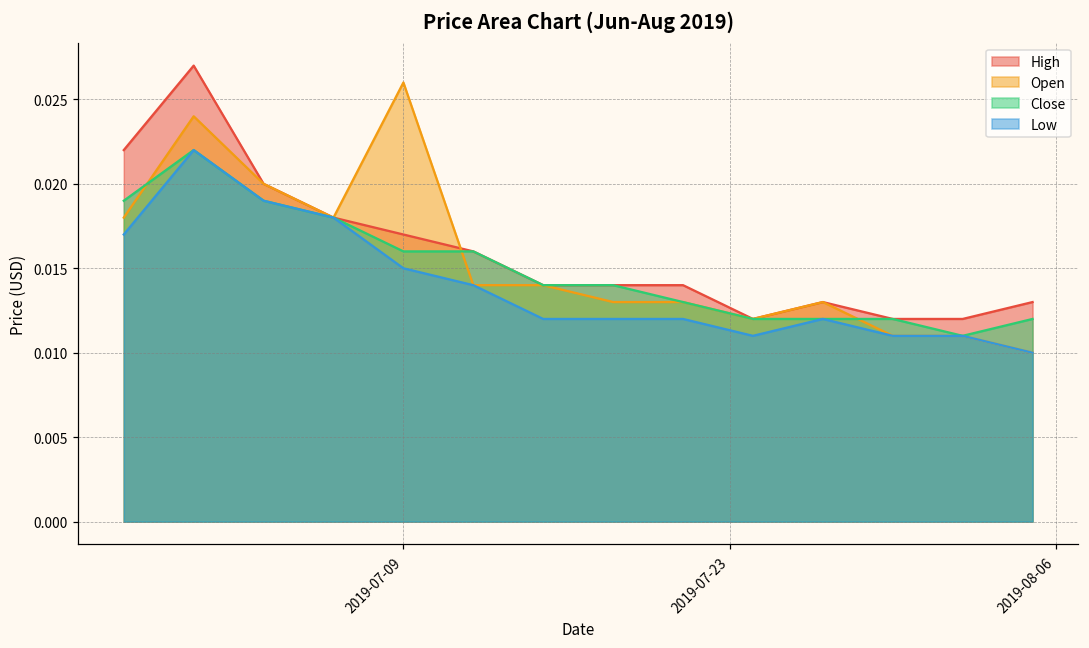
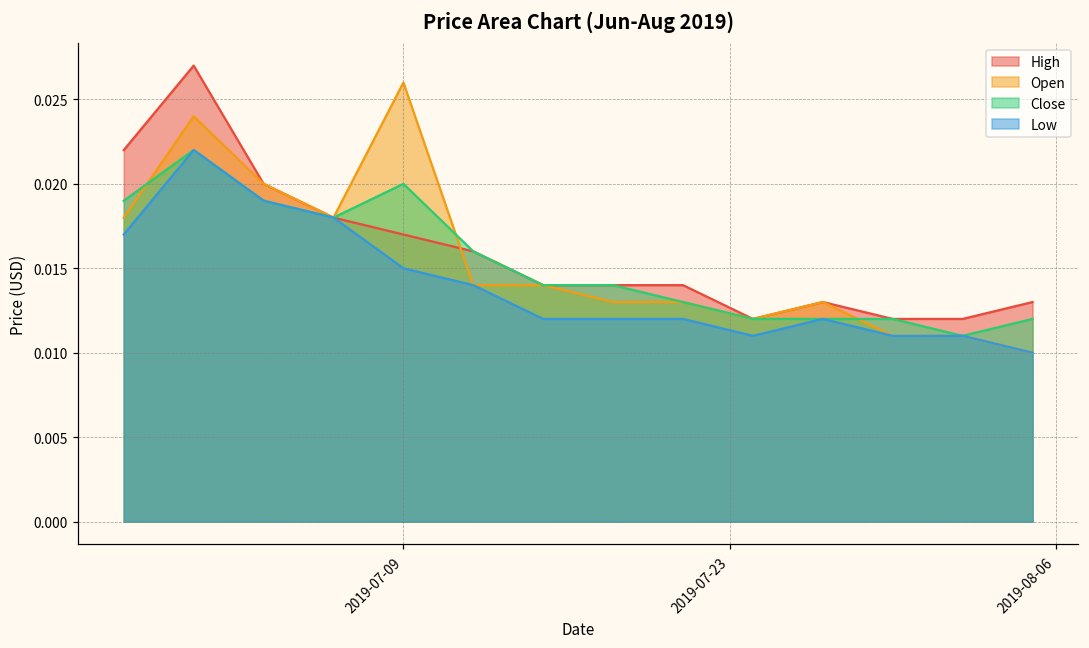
  {
    "High": {
      "2019-07-09": 0.017
    },
    "Open": {
      "2019-07-09": 0.026
    },
    "Close": {
-     "2019-07-09": 0.016
+     "2019-07-09": 0.020
    },
    "Low": {
      "2019-07-09": 0.015
    }
  }
